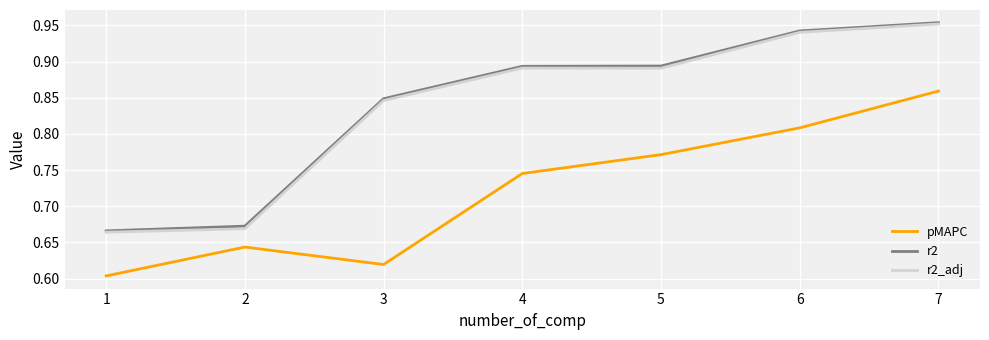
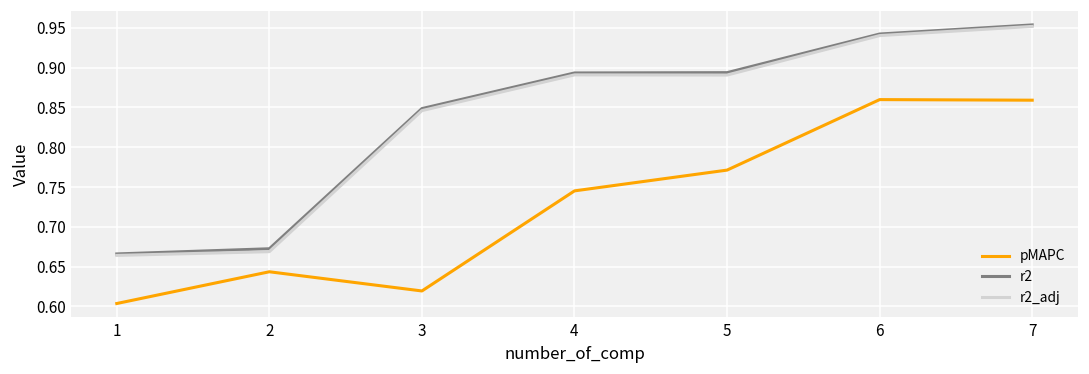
  {
    "pMAPC": {
      "1": 0.60,
      "2": 0.64,
      "3": 0.62,
      "4": 0.75,
      "5": 0.77,
-     "6": 0.81,
+     "6": 0.86,
      "7": 0.86
    },
    "r2": {
      "2": 0.67
    },
    "r2_adj": {
      "2": 0.67
    }
  }
